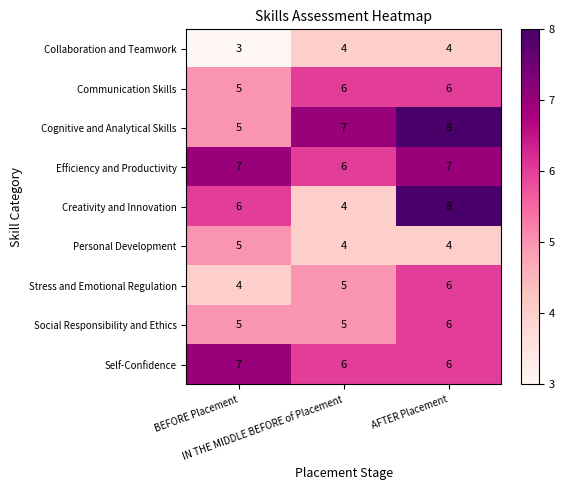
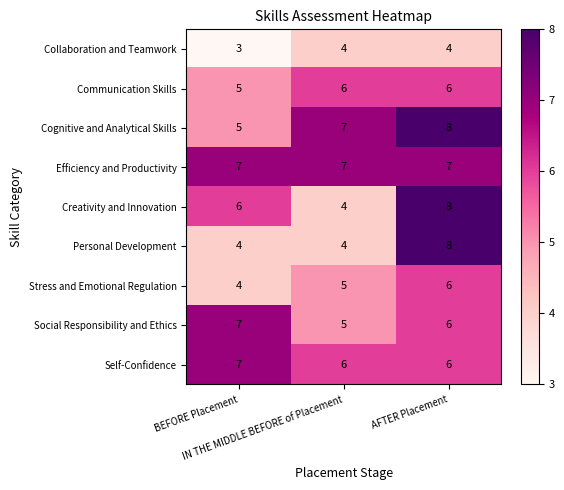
  {
    "Collaboration and Teamwork": {
      "BEFORE Placement": 3,
      "IN THE MIDDLE BEFORE of Placement": 4,
      "AFTER Placement": 4
    },
    "Communication Skills": {
      "BEFORE Placement": 5,
      "IN THE MIDDLE BEFORE of Placement": 6,
      "AFTER Placement": 6
    },
    "Cognitive and Analytical Skills": {
      "BEFORE Placement": 5,
      "IN THE MIDDLE BEFORE of Placement": 7,
      "AFTER Placement": 8
    },
    "Efficiency and Productivity": {
      "BEFORE Placement": 7,
-     "IN THE MIDDLE BEFORE of Placement": 6,
+     "IN THE MIDDLE BEFORE of Placement": 7,
      "AFTER Placement": 7
    },
    "Creativity and Innovation": {
      "BEFORE Placement": 6,
      "IN THE MIDDLE BEFORE of Placement": 4,
      "AFTER Placement": 8
    },
    "Personal Development": {
-     "BEFORE Placement": 5,
+     "BEFORE Placement": 4,
      "IN THE MIDDLE BEFORE of Placement": 4,
-     "AFTER Placement": 4
+     "AFTER Placement": 8
    },
    "Stress and Emotional Regulation": {
      "BEFORE Placement": 4,
      "IN THE MIDDLE BEFORE of Placement": 5,
      "AFTER Placement": 6
    },
    "Social Responsibility and Ethics": {
-     "BEFORE Placement": 5,
+     "BEFORE Placement": 7,
      "IN THE MIDDLE BEFORE of Placement": 5,
      "AFTER Placement": 6
    },
    "Self-Confidence": {
      "BEFORE Placement": 7,
      "IN THE MIDDLE BEFORE of Placement": 6,
      "AFTER Placement": 6
    }
  }
